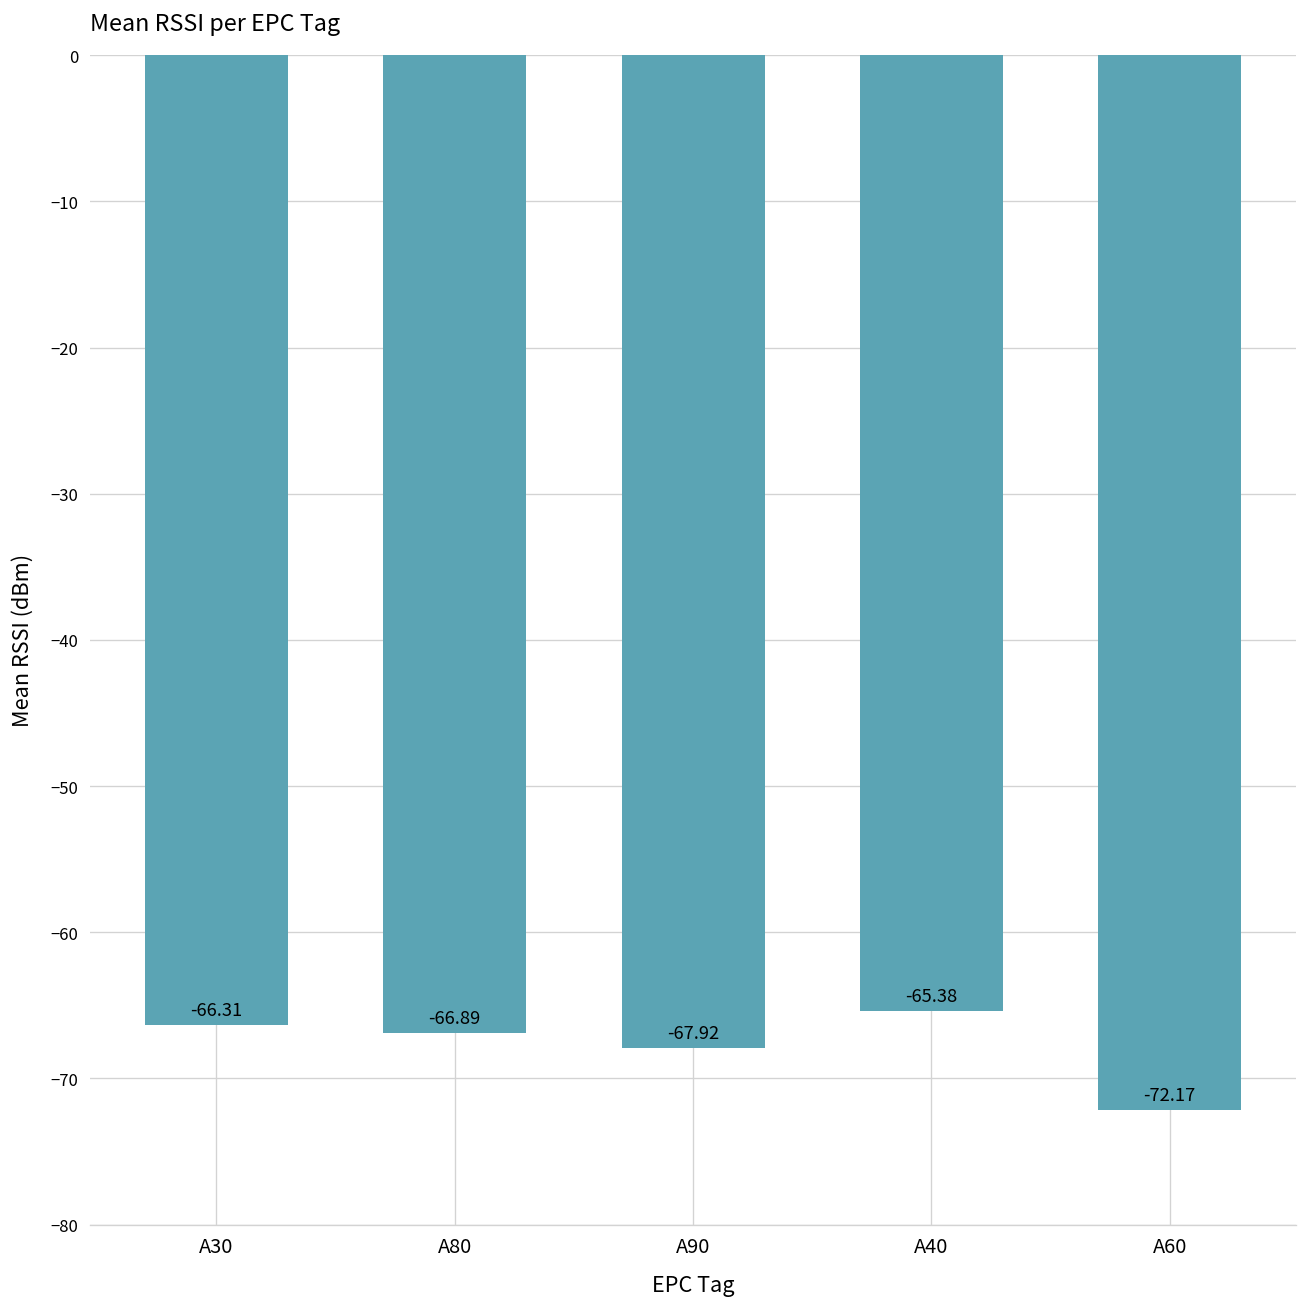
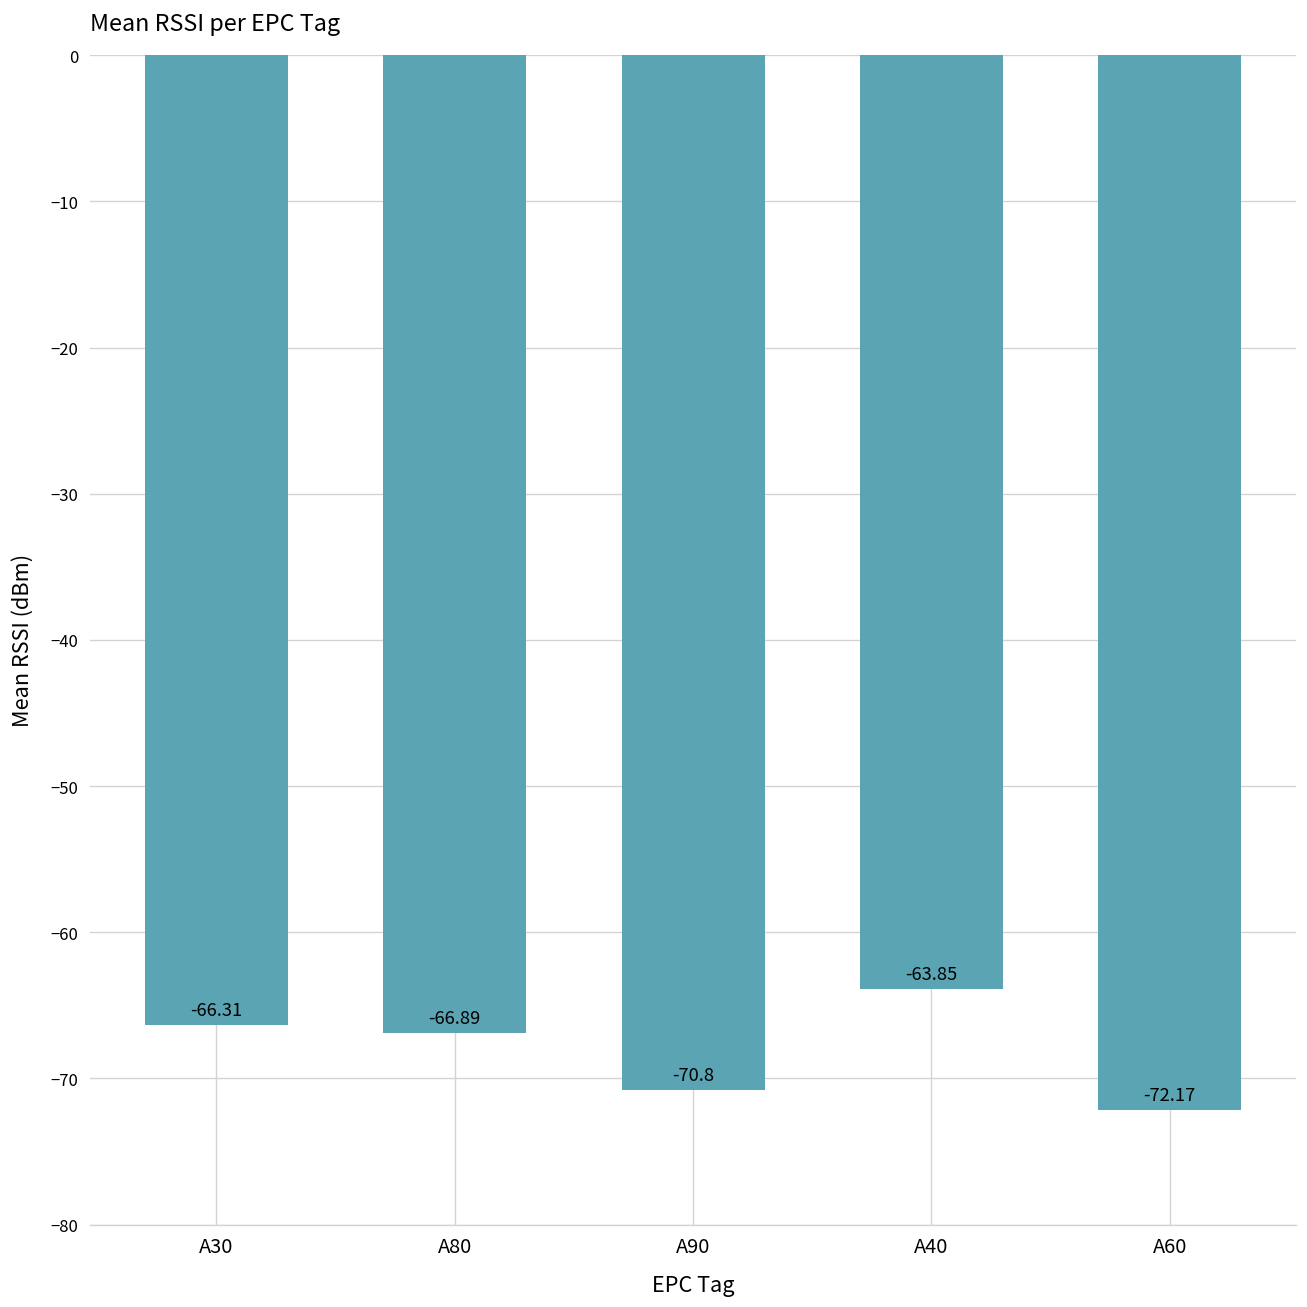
  {
    "A30": -66.31,
    "A80": -66.89,
-   "A90": -67.92,
-   "A40": -65.38,
+   "A90": -70.8,
+   "A40": -63.85,
    "A60": -72.17
  }
